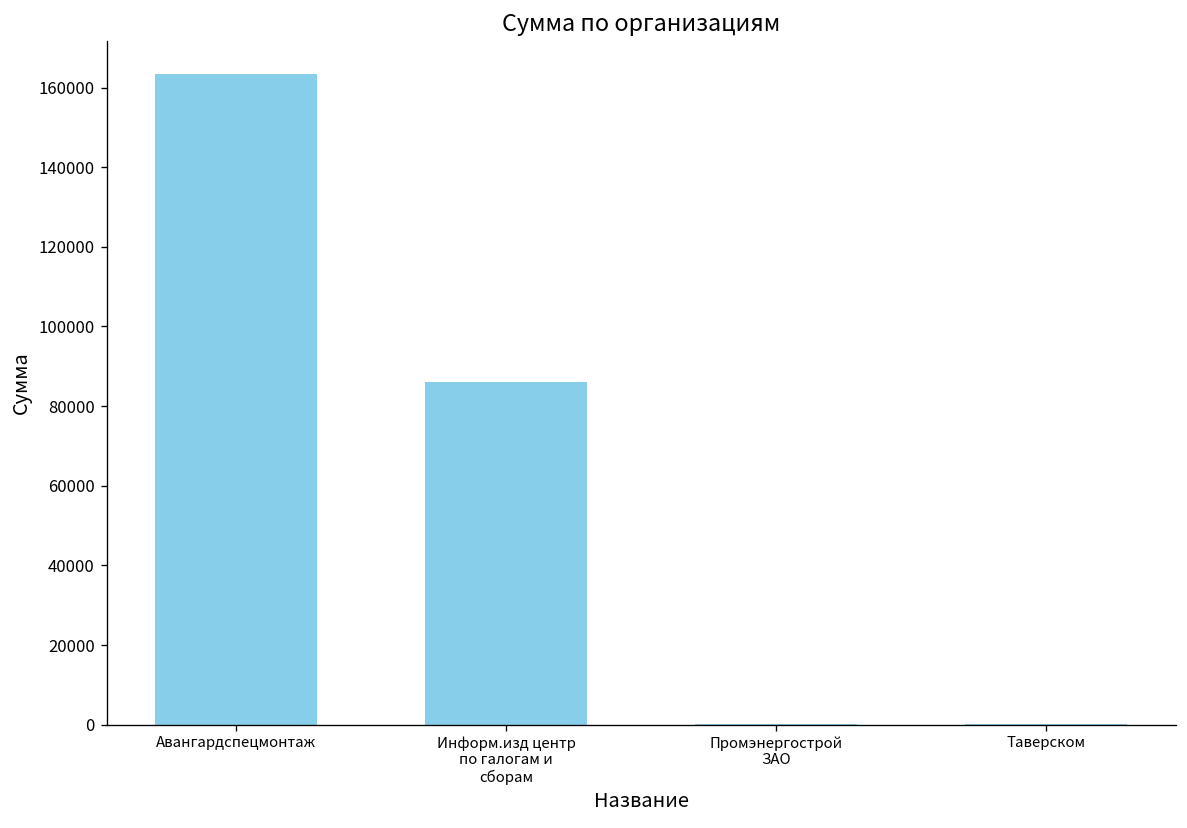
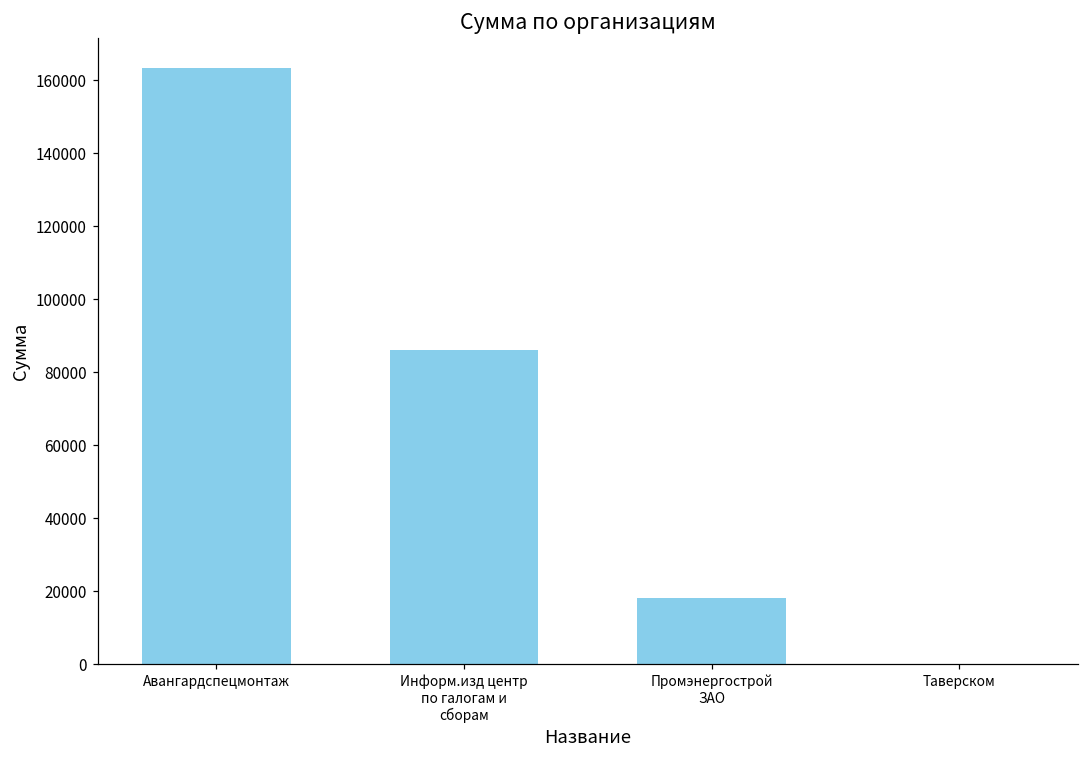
  {
    "Авангардспецмонтаж": 163000,
    "Информ.изд центр по галогам и сборам": 86000,
-   "Промэнергострой ЗАО": 0
+   "Промэнергострой ЗАО": 18000
  }
